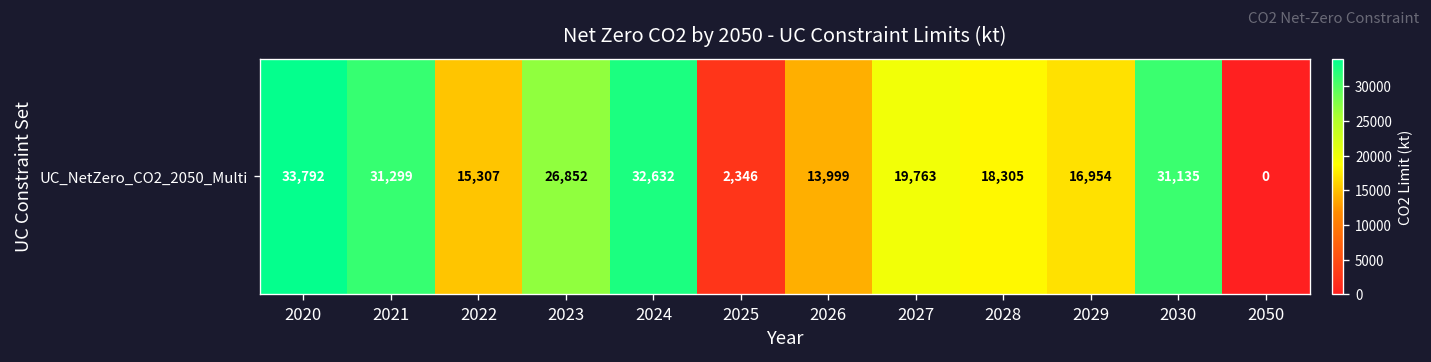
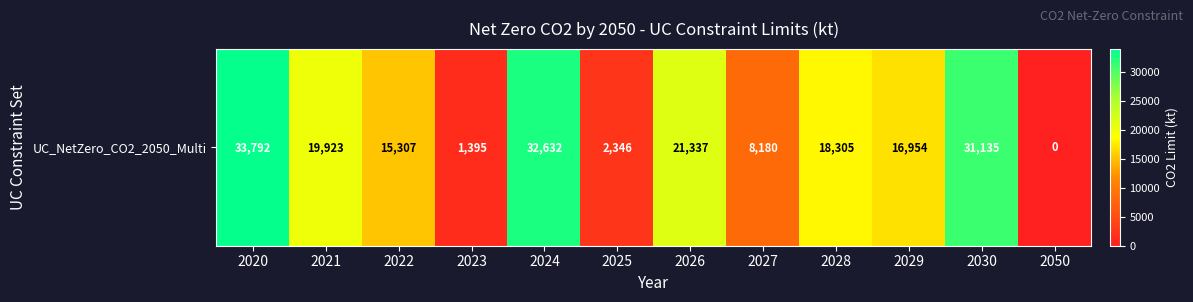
  {
    "UC_NetZero_CO2_2050_Multi": {
      "2020": "33,792",
-     "2021": "31,299",
+     "2021": "19,923",
      "2022": "15,307",
-     "2023": "26,852",
+     "2023": "1,395",
      "2024": "32,632",
      "2025": "2,346",
-     "2026": "13,999",
-     "2027": "19,763",
+     "2026": "21,337",
+     "2027": "8,180",
      "2028": "18,305",
      "2029": "16,954",
      "2030": "31,135",
      "2050": "0"
    }
  }
